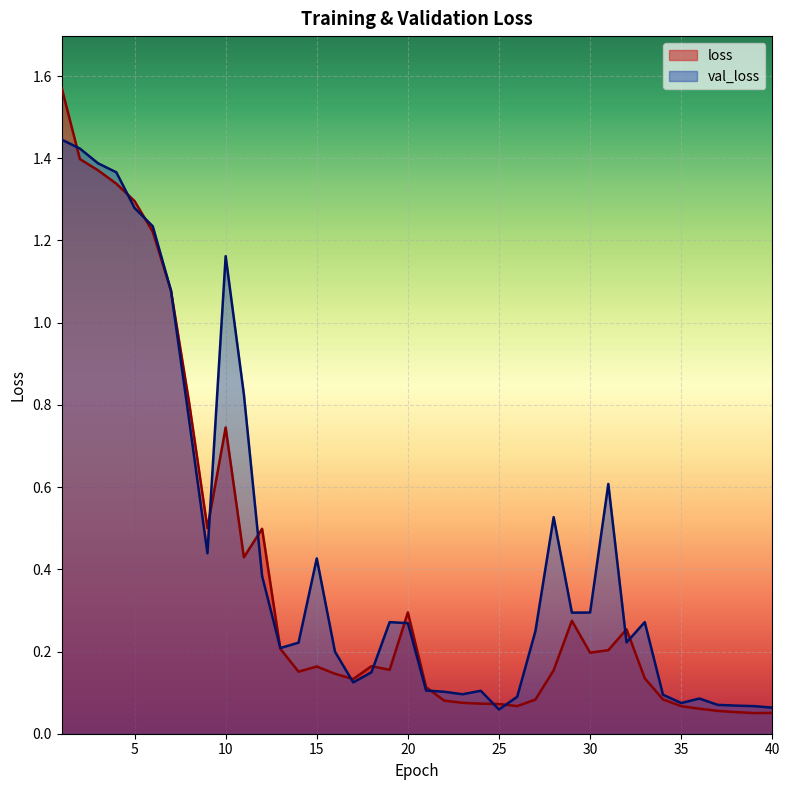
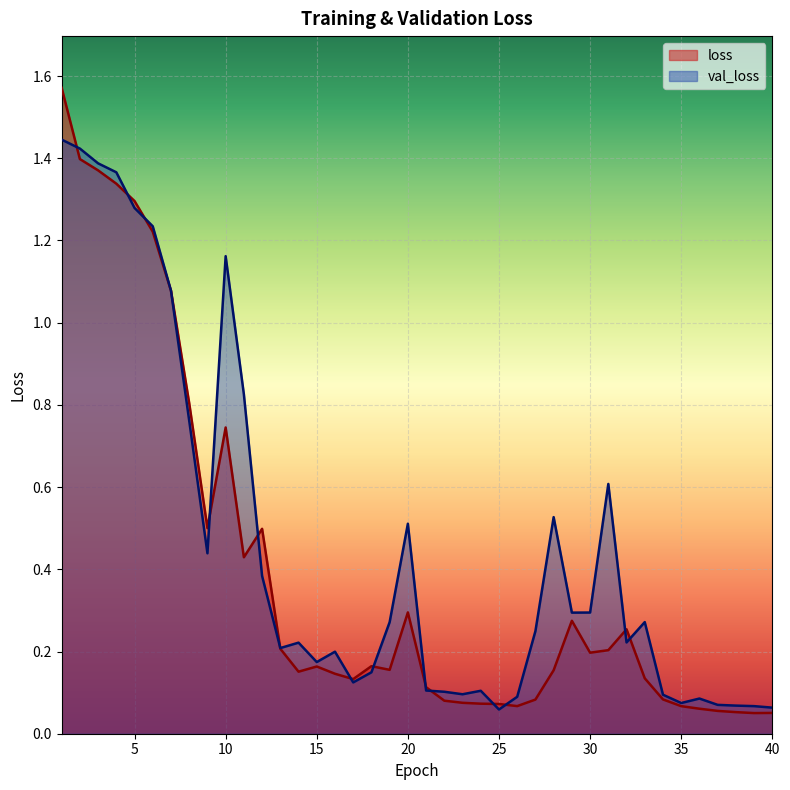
  {
    "loss": {
      "5": 1.30,
      "10": 0.75,
      "15": 0.16,
      "20": 0.30,
      "25": 0.07,
      "30": 0.20,
      "35": 0.07,
      "40": 0.05
    },
    "val_loss": {
      "5": 1.28,
      "10": 1.16,
-     "15": 0.43,
-     "20": 0.27,
+     "15": 0.17,
+     "20": 0.51,
      "25": 0.06,
      "30": 0.29,
      "35": 0.07,
      "40": 0.06
    }
  }
